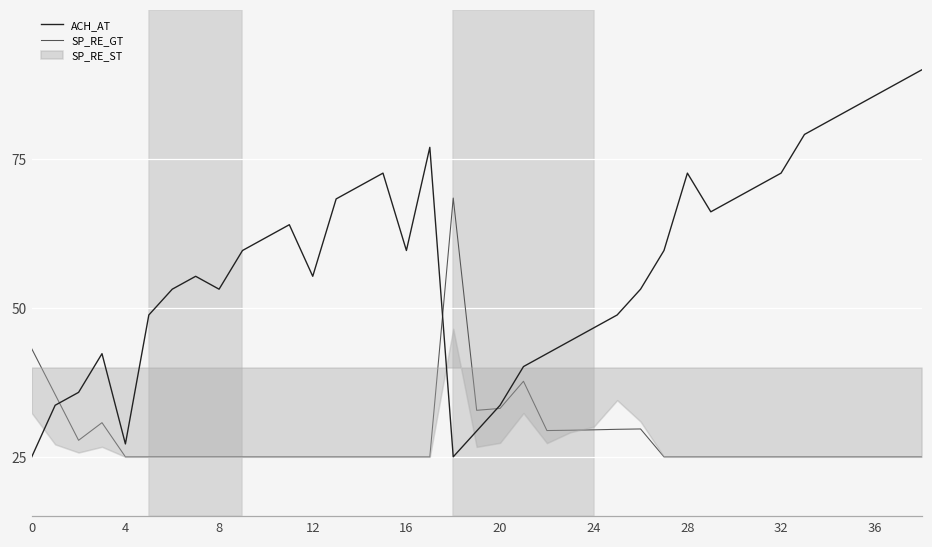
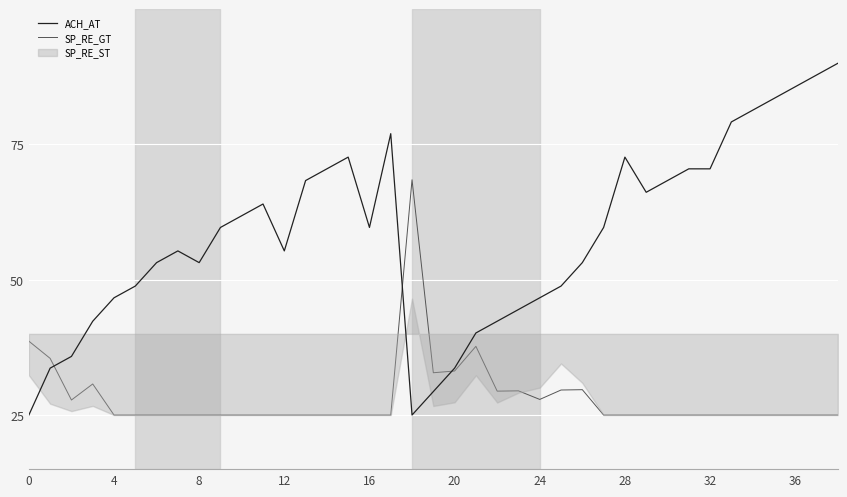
  {
    "ACH_AT": {
      "0": 25,
-     "4": 27,
+     "4": 47,
      "8": 53,
      "12": 55,
      "16": 60,
      "20": 34,
      "24": 47,
      "28": 73,
-     "32": 73,
+     "32": 71,
      "36": 86
    },
    "SP_RE_GT": {
-     "0": 43,
+     "0": 39,
      "4": 25,
      "8": 25,
      "12": 25,
      "16": 25,
      "20": 33,
-     "24": 30,
+     "24": 28,
      "28": 25,
      "32": 25,
      "36": 25
    }
  }
